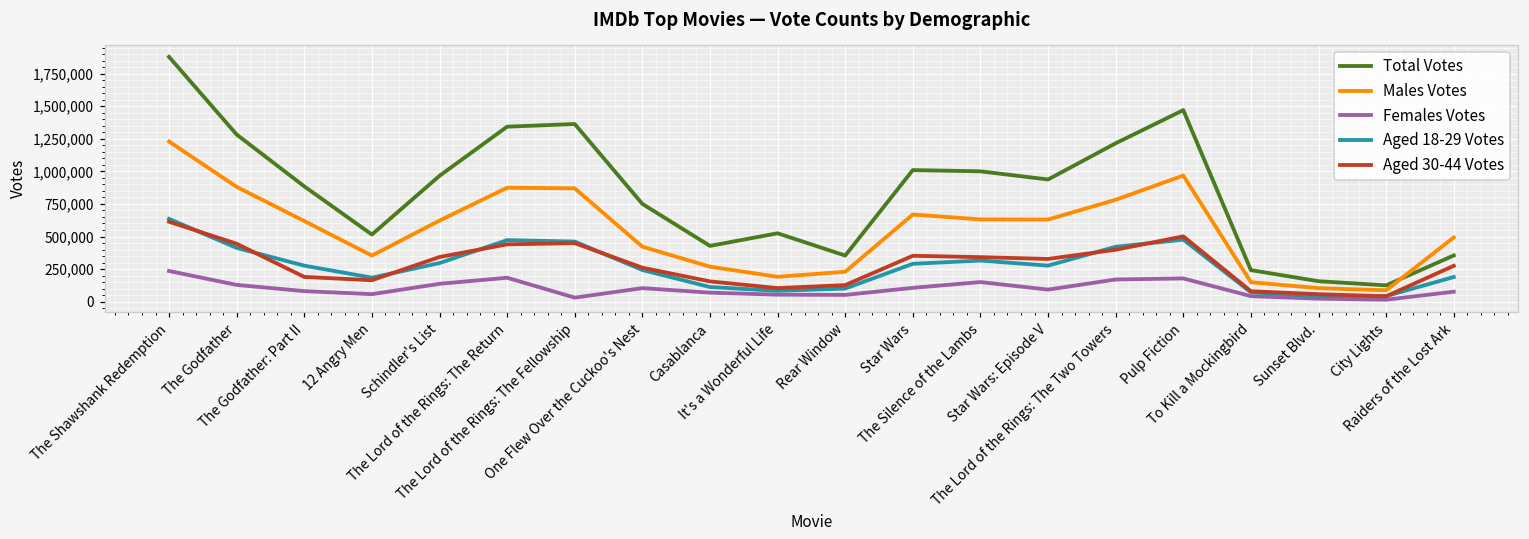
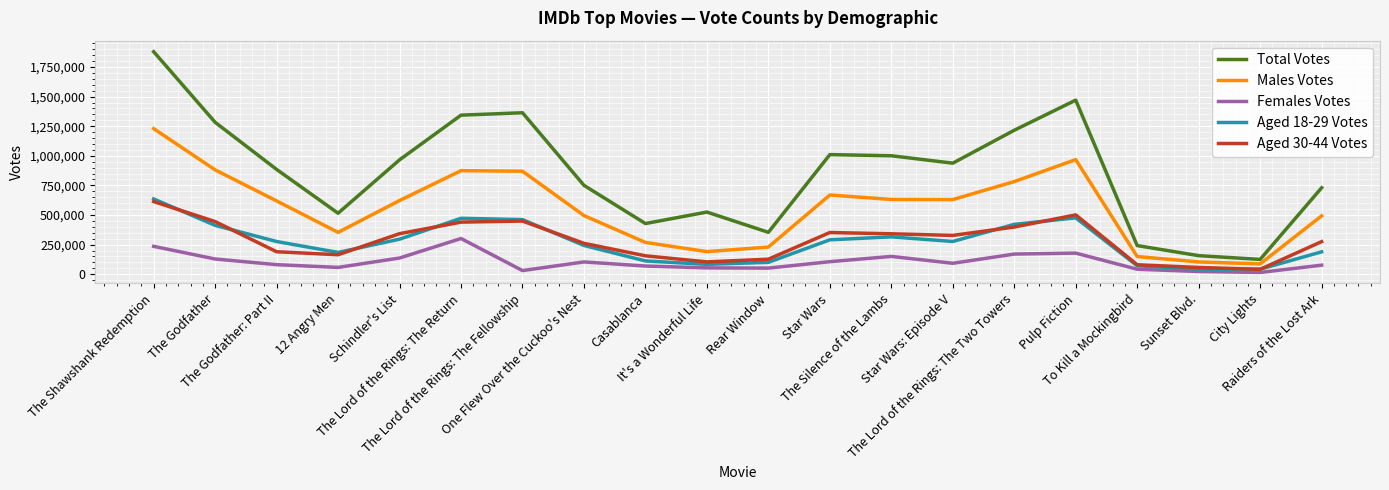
  {
    "Total Votes": {
      "The Shawshank Redemption": "1,880,000",
      "The Godfather": "1,280,000",
      "The Godfather: Part II": "880,000",
      "12 Angry Men": "520,000",
      "Schindler's List": "970,000",
      "The Lord of the Rings: The Return": "1,340,000",
      "The Lord of the Rings: The Fellowship": "1,360,000",
      "One Flew Over the Cuckoo's Nest": "750,000",
      "Casablanca": "430,000",
      "It's a Wonderful Life": "520,000",
      "Rear Window": "350,000",
      "Star Wars": "1,010,000",
      "The Silence of the Lambs": "1,000,000",
      "Star Wars: Episode V": "940,000",
      "The Lord of the Rings: The Two Towers": "1,220,000",
      "Pulp Fiction": "1,470,000",
      "To Kill a Mockingbird": "240,000",
      "Sunset Blvd.": "160,000",
      "City Lights": "120,000",
-     "Raiders of the Lost Ark": "350,000"
+     "Raiders of the Lost Ark": "730,000"
    },
    "Males Votes": {
      "The Shawshank Redemption": "1,230,000",
      "The Godfather": "880,000",
      "The Godfather: Part II": "620,000",
      "12 Angry Men": "350,000",
      "Schindler's List": "620,000",
      "The Lord of the Rings: The Return": "870,000",
      "The Lord of the Rings: The Fellowship": "870,000",
-     "One Flew Over the Cuckoo's Nest": "420,000",
+     "One Flew Over the Cuckoo's Nest": "500,000",
      "Casablanca": "270,000",
      "It's a Wonderful Life": "190,000",
      "Rear Window": "230,000",
      "Star Wars": "670,000",
      "The Silence of the Lambs": "630,000",
      "Star Wars: Episode V": "630,000",
      "The Lord of the Rings: The Two Towers": "780,000",
      "Pulp Fiction": "970,000",
      "To Kill a Mockingbird": "150,000",
      "Sunset Blvd.": "100,000",
      "City Lights": "90,000",
      "Raiders of the Lost Ark": "490,000"
    },
    "Females Votes": {
      "The Shawshank Redemption": "240,000",
      "The Godfather": "130,000",
      "The Godfather: Part II": "80,000",
      "12 Angry Men": "60,000",
      "Schindler's List": "140,000",
-     "The Lord of the Rings: The Return": "180,000",
+     "The Lord of the Rings: The Return": "300,000",
      "The Lord of the Rings: The Fellowship": "30,000",
      "One Flew Over the Cuckoo's Nest": "100,000",
      "Casablanca": "70,000",
      "It's a Wonderful Life": "50,000",
      "Rear Window": "50,000",
      "Star Wars": "110,000",
      "The Silence of the Lambs": "150,000",
      "Star Wars: Episode V": "90,000",
      "The Lord of the Rings: The Two Towers": "170,000",
      "Pulp Fiction": "180,000",
      "To Kill a Mockingbird": "40,000",
      "City Lights": "10,000",
      "Raiders of the Lost Ark": "80,000"
    },
    "Aged 18-29 Votes": {
      "The Godfather": "410,000",
      "The Godfather: Part II": "280,000",
      "Schindler's List": "300,000",
      "The Lord of the Rings: The Return": "470,000",
      "Casablanca": "110,000",
      "Rear Window": "100,000",
      "Star Wars": "290,000",
      "The Silence of the Lambs": "320,000",
      "Star Wars: Episode V": "280,000",
      "The Lord of the Rings: The Two Towers": "420,000",
      "Pulp Fiction": "480,000",
      "Raiders of the Lost Ark": "190,000"
    },
    "Aged 30-44 Votes": {
      "The Godfather": "440,000",
      "The Godfather: Part II": "190,000",
      "Schindler's List": "340,000",
      "The Lord of the Rings: The Return": "440,000",
      "Casablanca": "160,000",
      "Rear Window": "130,000",
      "Star Wars": "350,000",
      "The Silence of the Lambs": "340,000",
      "Star Wars: Episode V": "330,000",
      "The Lord of the Rings: The Two Towers": "400,000",
      "Pulp Fiction": "500,000",
      "Raiders of the Lost Ark": "280,000"
    }
  }
